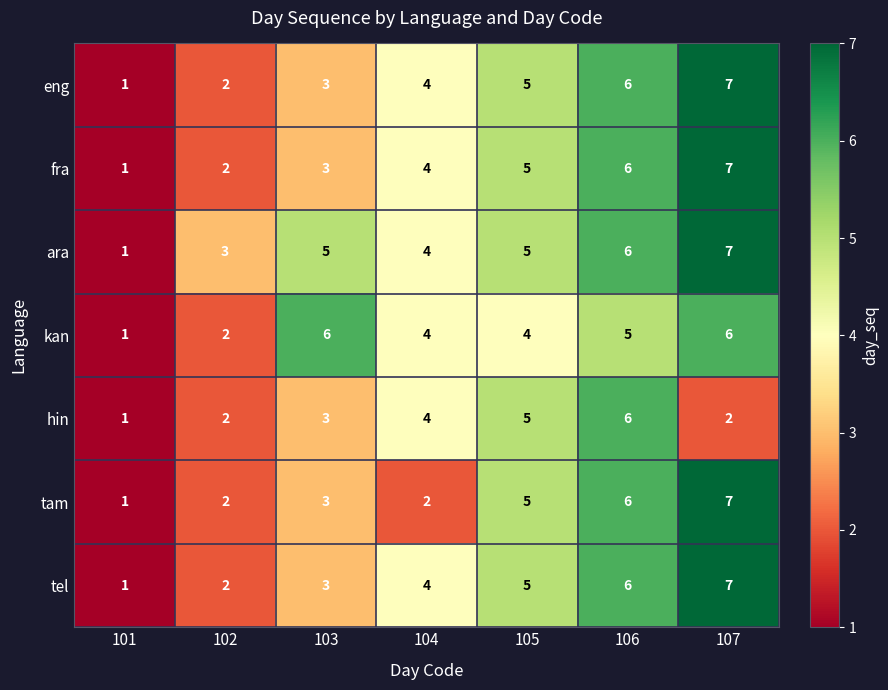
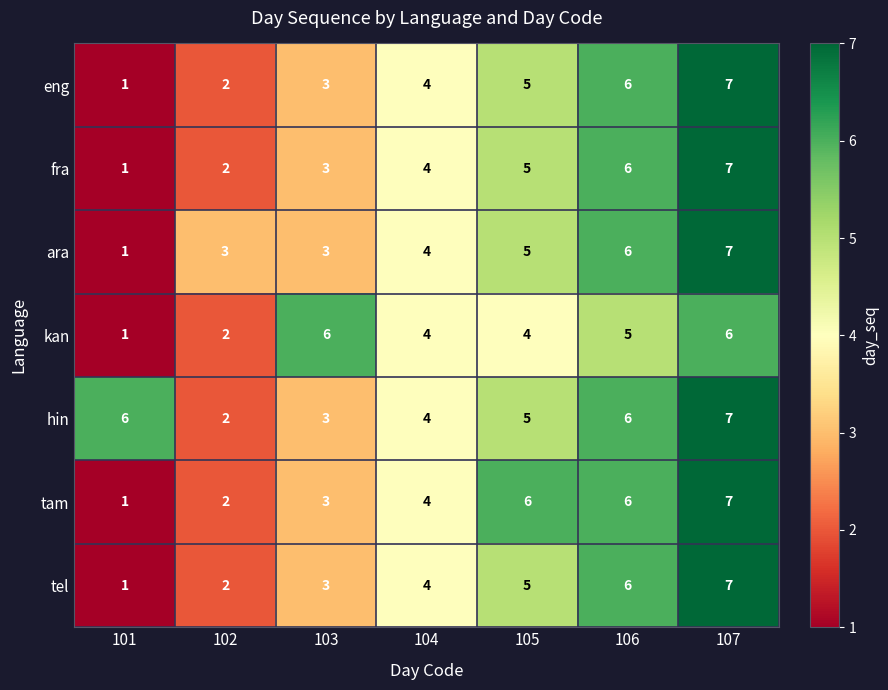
  {
    "eng": {
      "101": 1,
      "102": 2,
      "103": 3,
      "104": 4,
      "105": 5,
      "106": 6,
      "107": 7
    },
    "fra": {
      "101": 1,
      "102": 2,
      "103": 3,
      "104": 4,
      "105": 5,
      "106": 6,
      "107": 7
    },
    "ara": {
      "101": 1,
      "102": 3,
-     "103": 5,
+     "103": 3,
      "104": 4,
      "105": 5,
      "106": 6,
      "107": 7
    },
    "kan": {
      "101": 1,
      "102": 2,
      "103": 6,
      "104": 4,
      "105": 4,
      "106": 5,
      "107": 6
    },
    "hin": {
-     "101": 1,
+     "101": 6,
      "102": 2,
      "103": 3,
      "104": 4,
      "105": 5,
      "106": 6,
-     "107": 2
+     "107": 7
    },
    "tam": {
      "101": 1,
      "102": 2,
      "103": 3,
-     "104": 2,
-     "105": 5,
+     "104": 4,
+     "105": 6,
      "106": 6,
      "107": 7
    },
    "tel": {
      "101": 1,
      "102": 2,
      "103": 3,
      "104": 4,
      "105": 5,
      "106": 6,
      "107": 7
    }
  }
